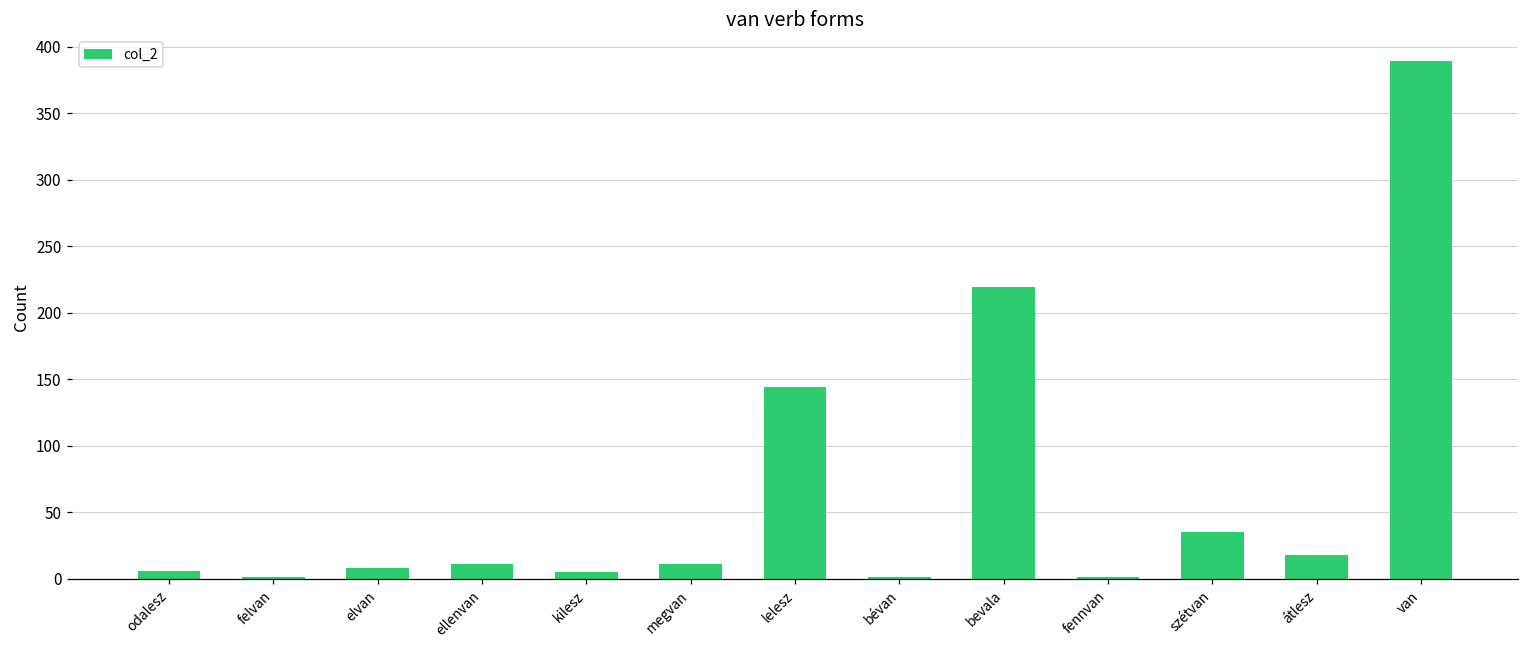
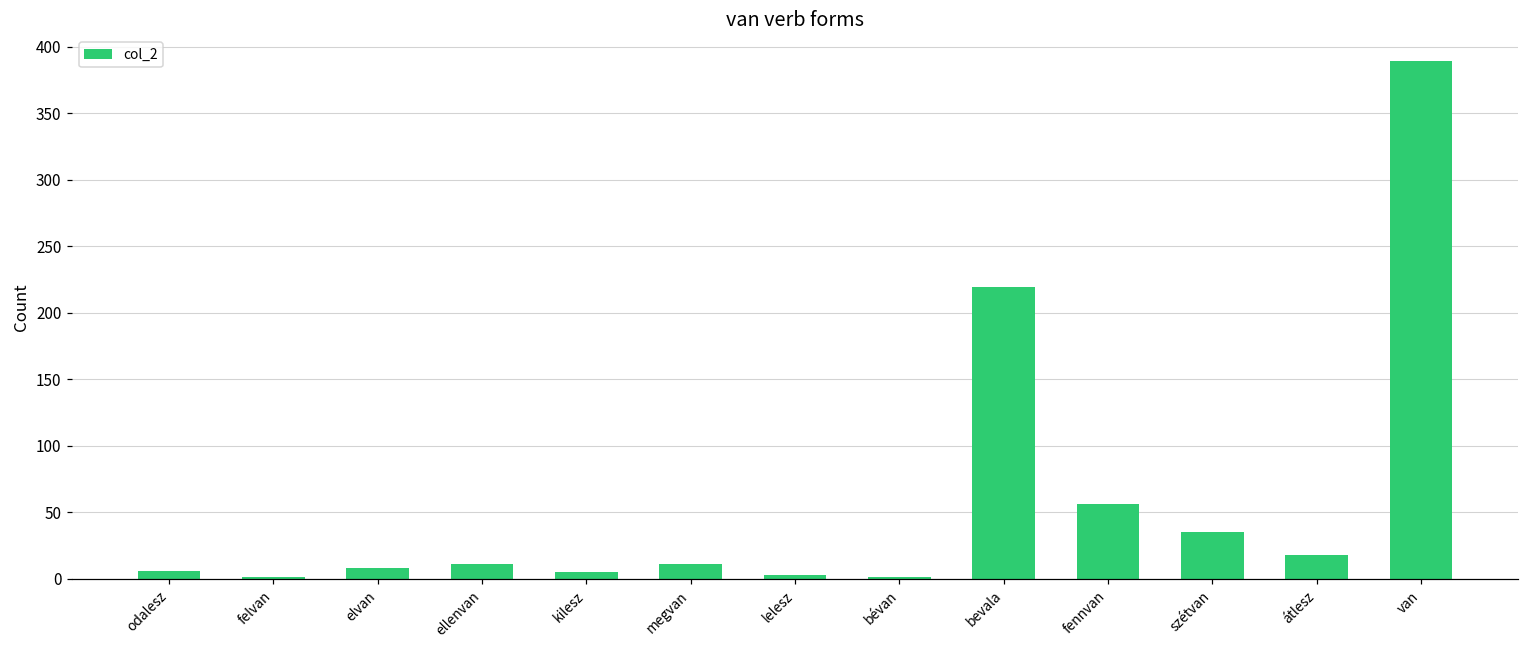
  {
    "odalesz": 6,
    "elvan": 8,
    "ellenvan": 11,
    "kilesz": 5,
    "megvan": 11,
-   "lelesz": 144,
+   "lelesz": 3,
    "bevala": 219,
-   "fennvan": 1,
+   "fennvan": 56,
    "szétvan": 35,
    "átlesz": 18,
    "van": 389
  }
